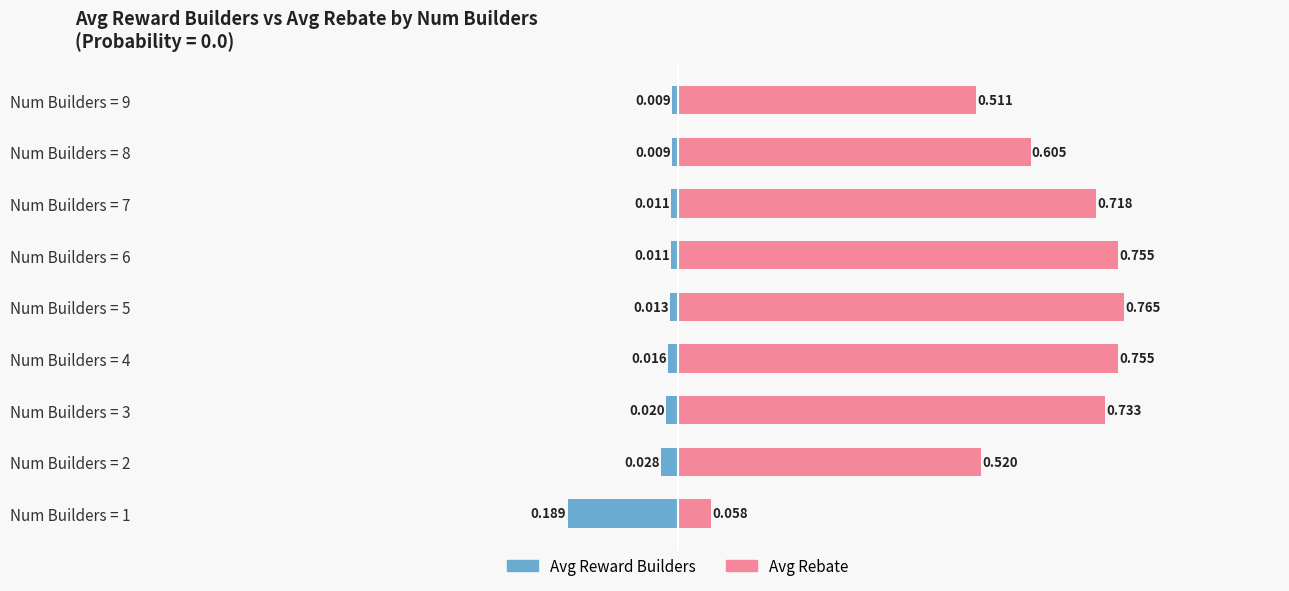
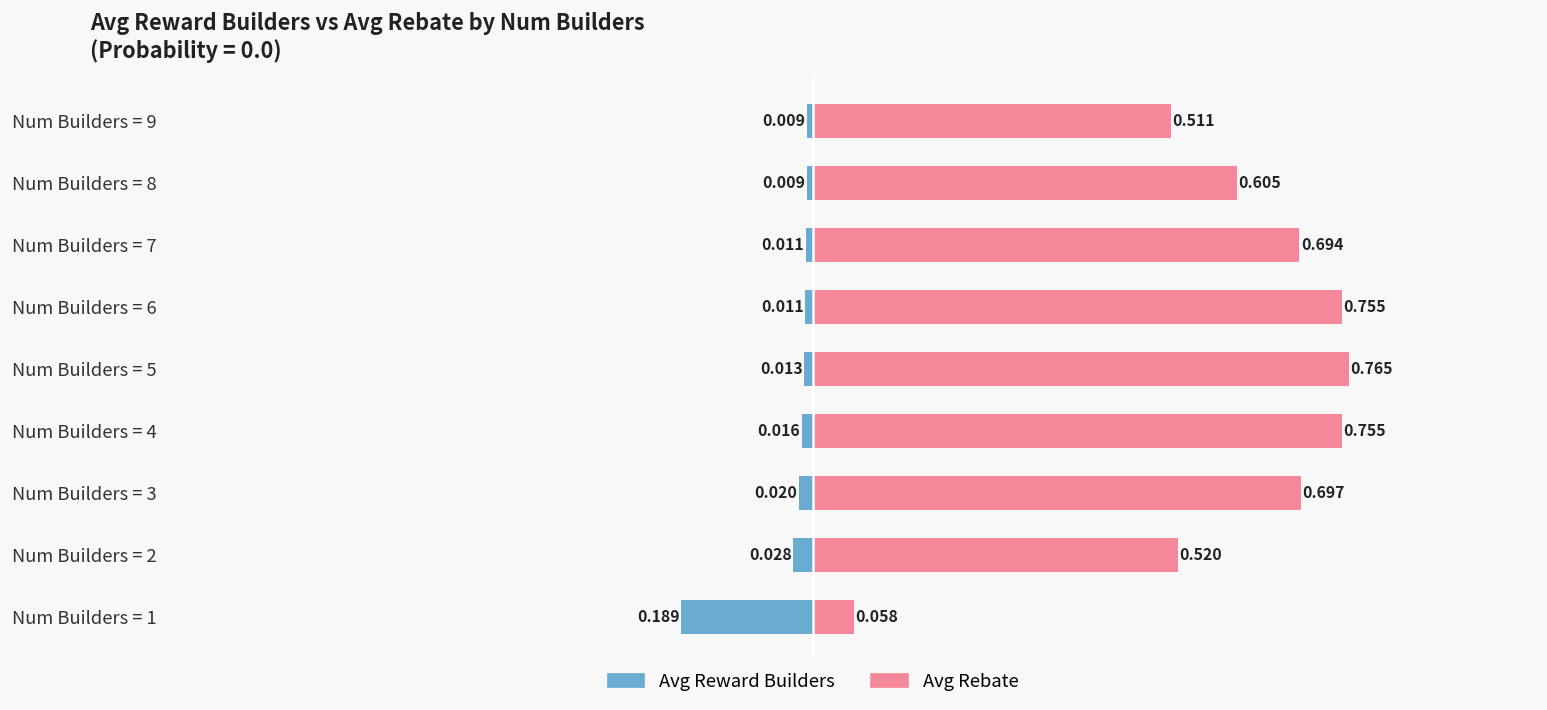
  {
    "Avg Rebate": {
      "Num Builders = 9": 0.511,
      "Num Builders = 8": 0.605,
-     "Num Builders = 7": 0.718,
+     "Num Builders = 7": 0.694,
      "Num Builders = 6": 0.755,
      "Num Builders = 5": 0.765,
      "Num Builders = 4": 0.755,
-     "Num Builders = 3": 0.733,
+     "Num Builders = 3": 0.697,
      "Num Builders = 2": 0.520,
      "Num Builders = 1": 0.058
    }
  }
